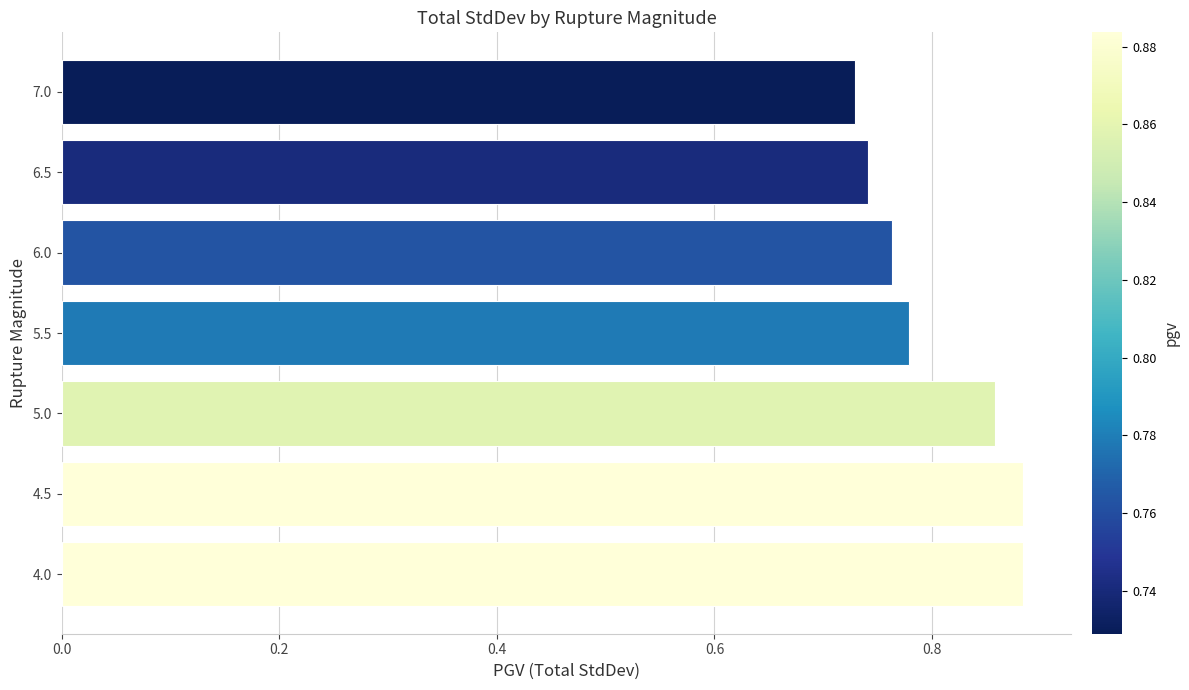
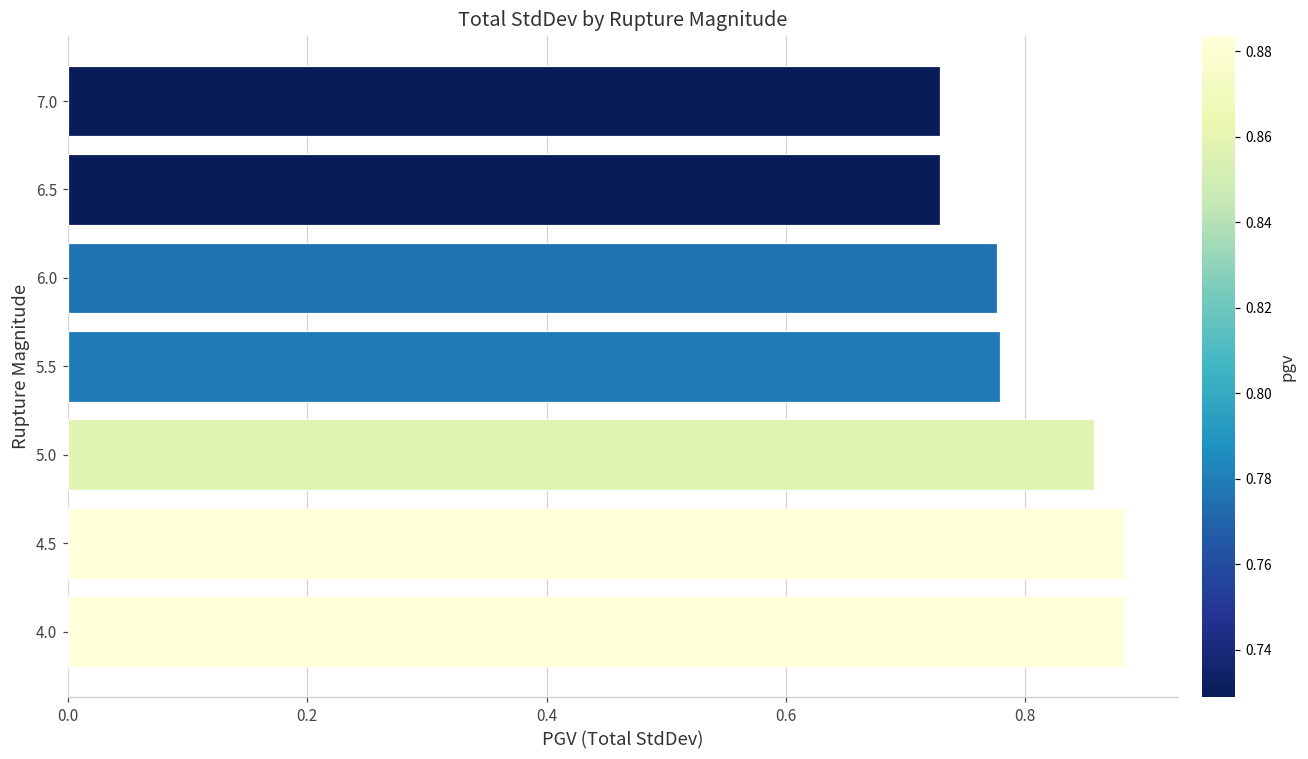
  {
    "7.0": 0.729,
-   "6.5": 0.741,
-   "6.0": 0.763,
+   "6.5": 0.729,
+   "6.0": 0.776,
    "5.5": 0.779,
    "5.0": 0.858,
    "4.5": 0.884,
    "4.0": 0.884
  }
